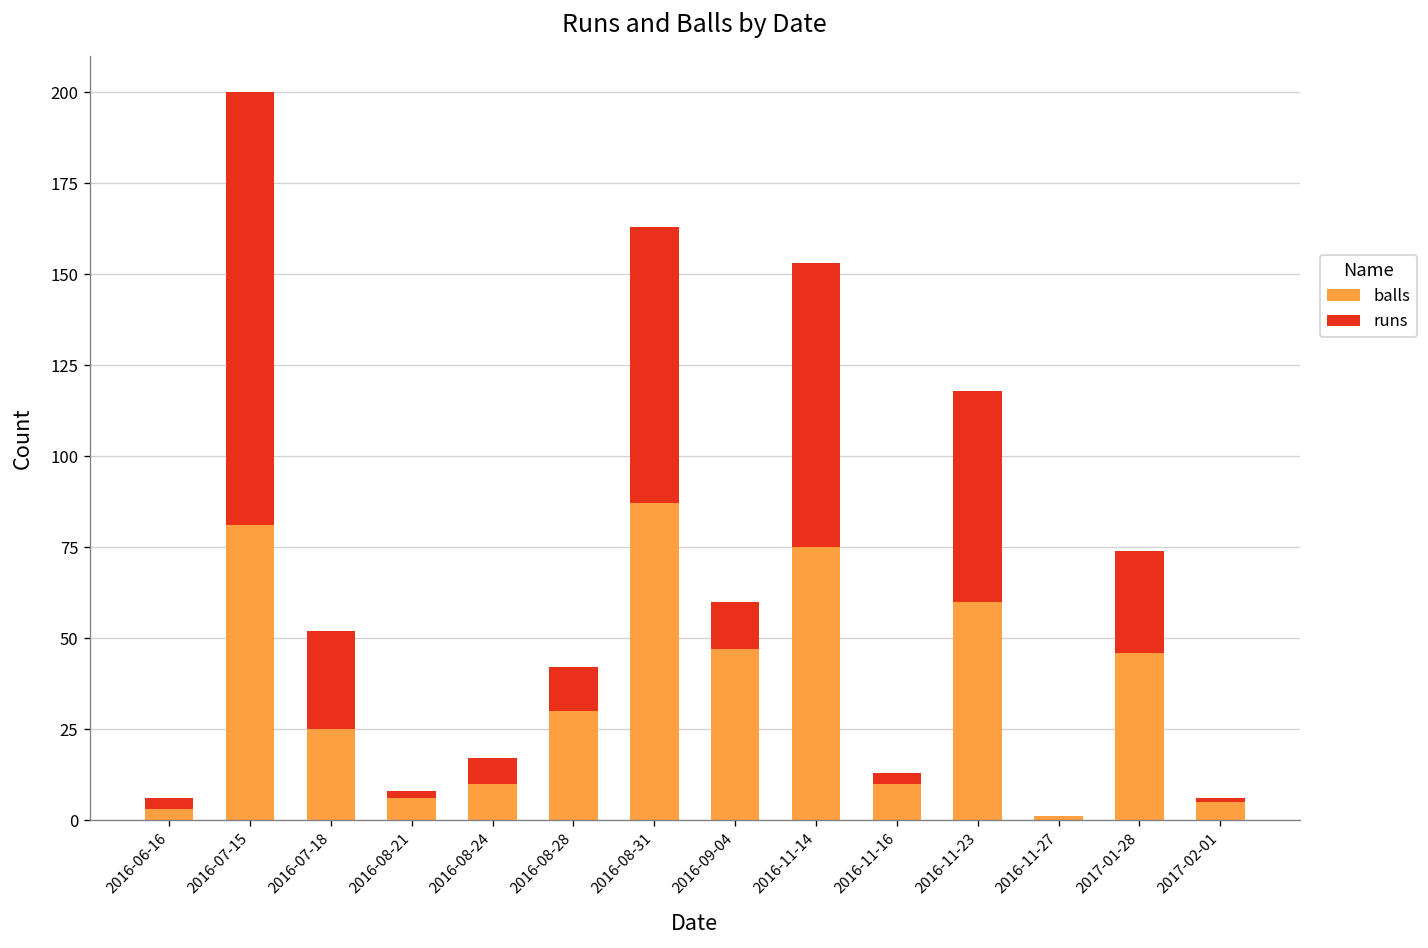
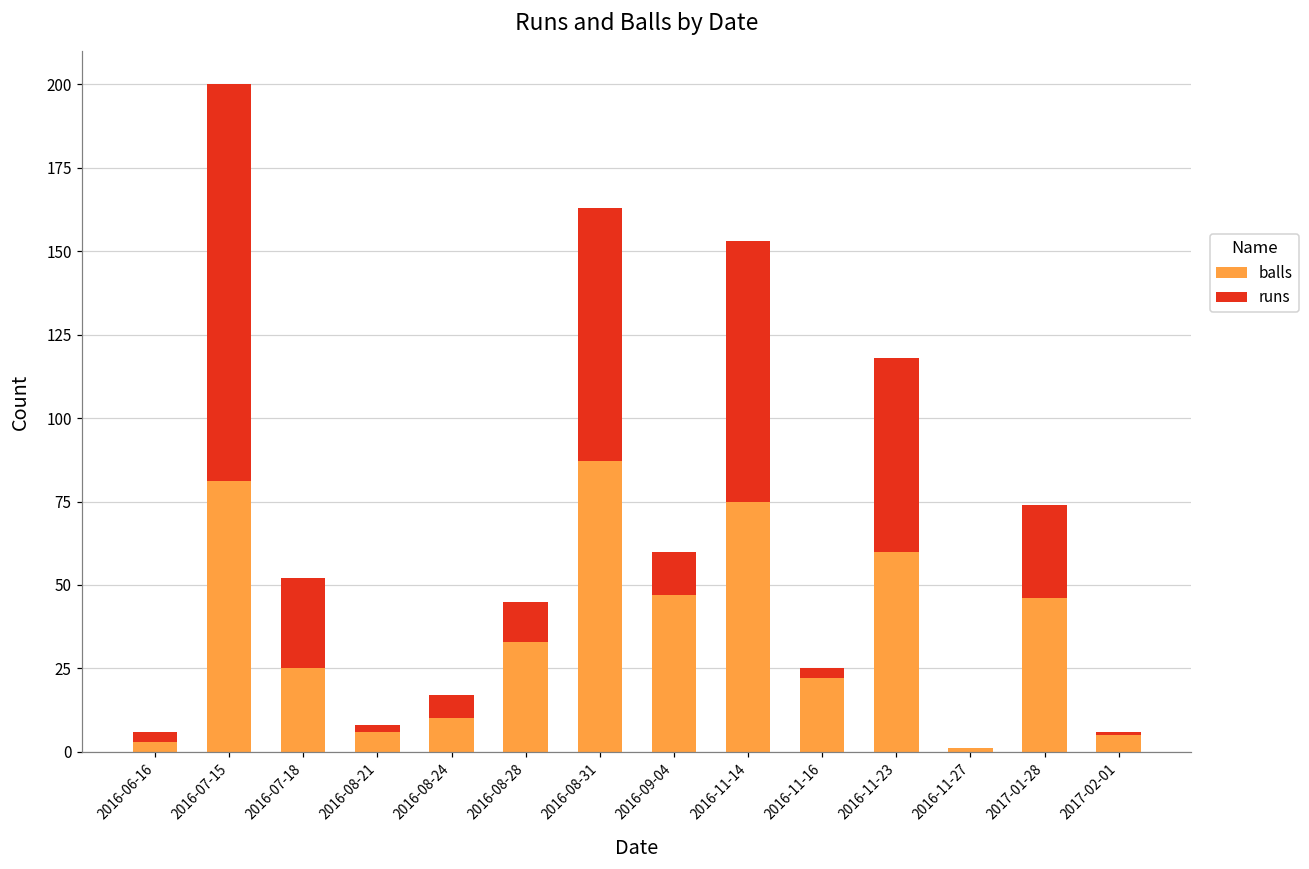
  {
    "balls": {
      "2016-06-16": 3,
      "2016-07-15": 81,
      "2016-07-18": 25,
      "2016-08-21": 6,
      "2016-08-24": 10,
-     "2016-08-28": 30,
+     "2016-08-28": 33,
      "2016-08-31": 87,
      "2016-09-04": 47,
      "2016-11-14": 75,
-     "2016-11-16": 10,
+     "2016-11-16": 22,
      "2016-11-23": 60,
      "2016-11-27": 1,
      "2017-01-28": 46,
      "2017-02-01": 5
    },
    "runs": {
      "2016-06-16": 3,
      "2016-07-15": 119,
      "2016-07-18": 27,
      "2016-08-21": 2,
      "2016-08-24": 7,
      "2016-08-28": 12,
      "2016-08-31": 76,
      "2016-09-04": 13,
      "2016-11-14": 78,
      "2016-11-16": 3,
      "2016-11-23": 58,
      "2016-11-27": 0,
      "2017-01-28": 28,
      "2017-02-01": 1
    }
  }
